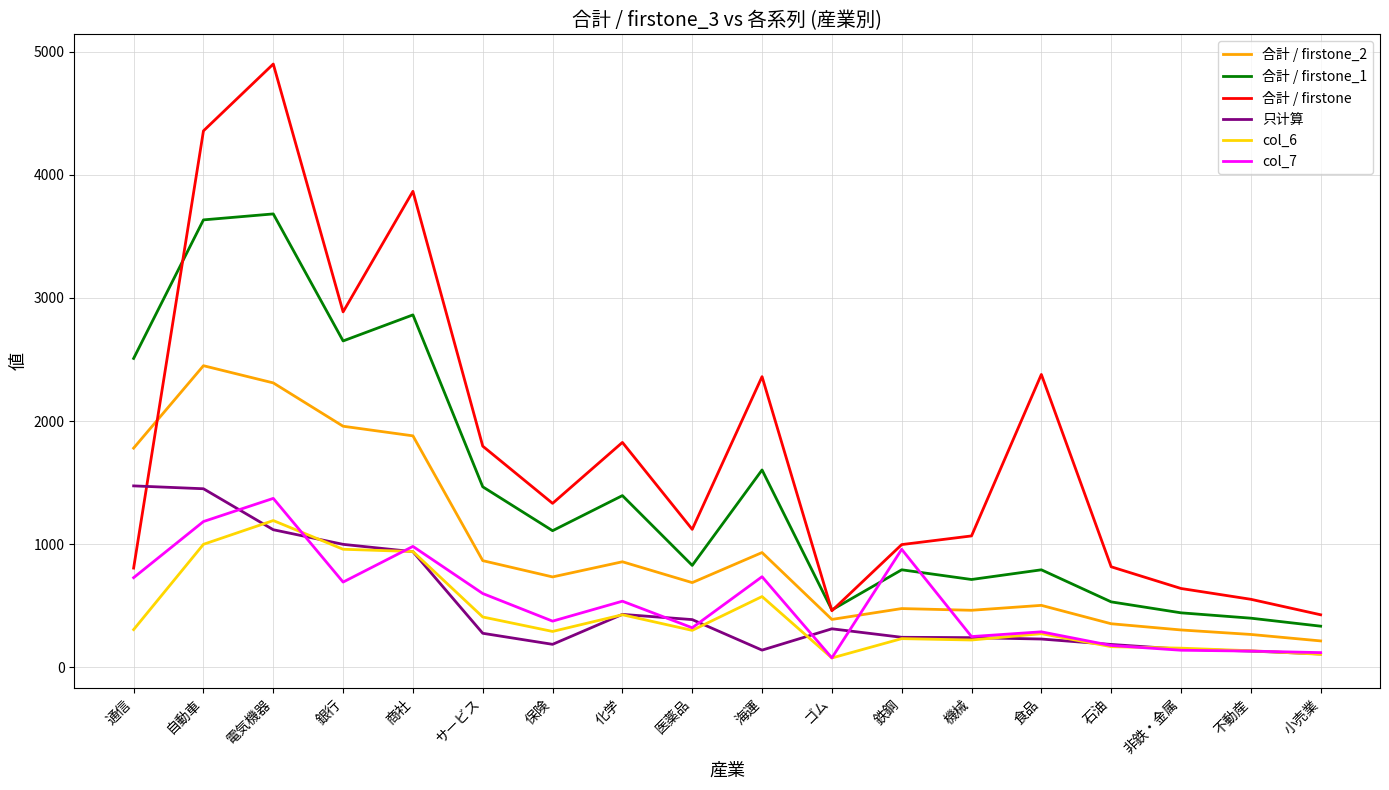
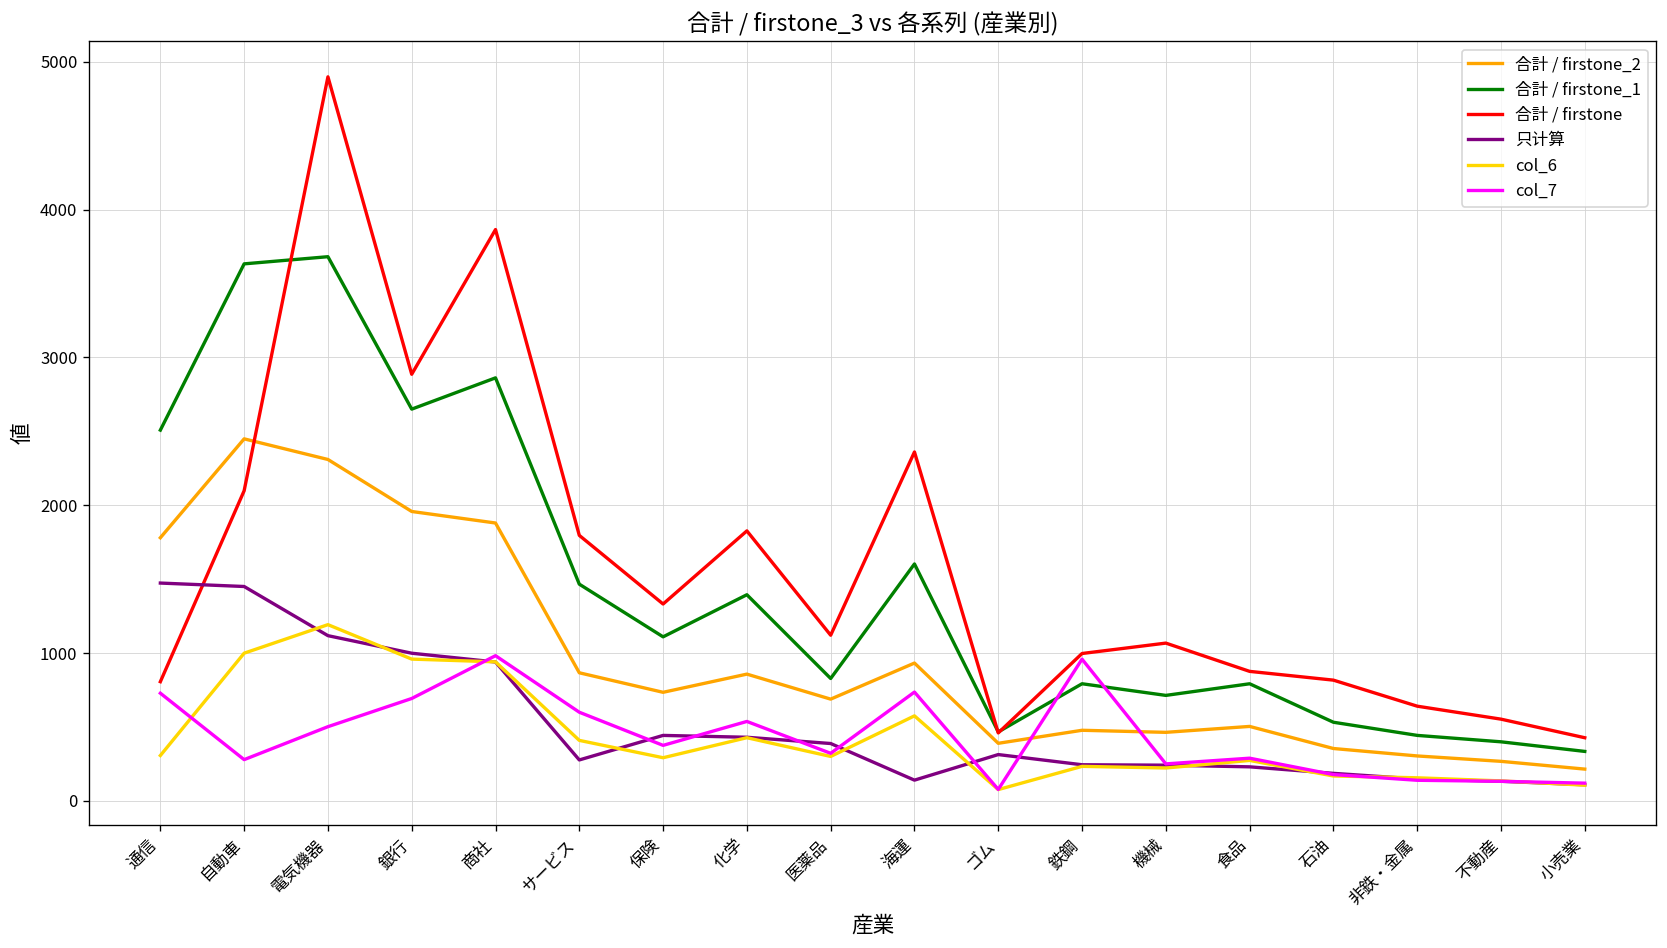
  {
    "合計 / firstone_1": {
      "通信": 2510,
      "自動車": 3630,
      "電気機器": 3680,
      "銀行": 2650,
      "商社": 2860,
      "サービス": 1470,
      "保険": 1110,
      "化学": 1390,
      "医薬品": 830,
      "海運": 1600,
      "鉄鋼": 790,
      "機械": 710,
      "食品": 790,
      "石油": 530,
      "非鉄・金属": 440,
      "不動産": 400,
      "小売業": 330
    },
    "合計 / firstone": {
      "通信": 810,
-     "自動車": 4360,
+     "自動車": 2100,
      "電気機器": 4900,
      "銀行": 2890,
      "商社": 3870,
      "サービス": 1800,
      "保険": 1330,
      "化学": 1830,
      "医薬品": 1120,
      "海運": 2360,
      "鉄鋼": 1000,
      "機械": 1070,
-     "食品": 2380,
+     "食品": 880,
      "石油": 820,
      "非鉄・金属": 640,
      "不動産": 550,
      "小売業": 430
    },
    "只计算": {
      "通信": 1470,
      "自動車": 1450,
      "電気機器": 1120,
      "銀行": 1000,
      "サービス": 280,
-     "保険": 190,
+     "保険": 440,
      "医薬品": 390,
      "海運": 140,
      "ゴム": 310,
      "食品": 230
    },
    "col_7": {
      "通信": 730,
-     "自動車": 1180,
-     "電気機器": 1370,
+     "自動車": 280,
+     "電気機器": 500,
      "銀行": 690,
      "商社": 980,
      "サービス": 600,
      "保険": 380,
      "化学": 540,
      "医薬品": 320,
      "海運": 740,
      "鉄鋼": 960
    }
  }
